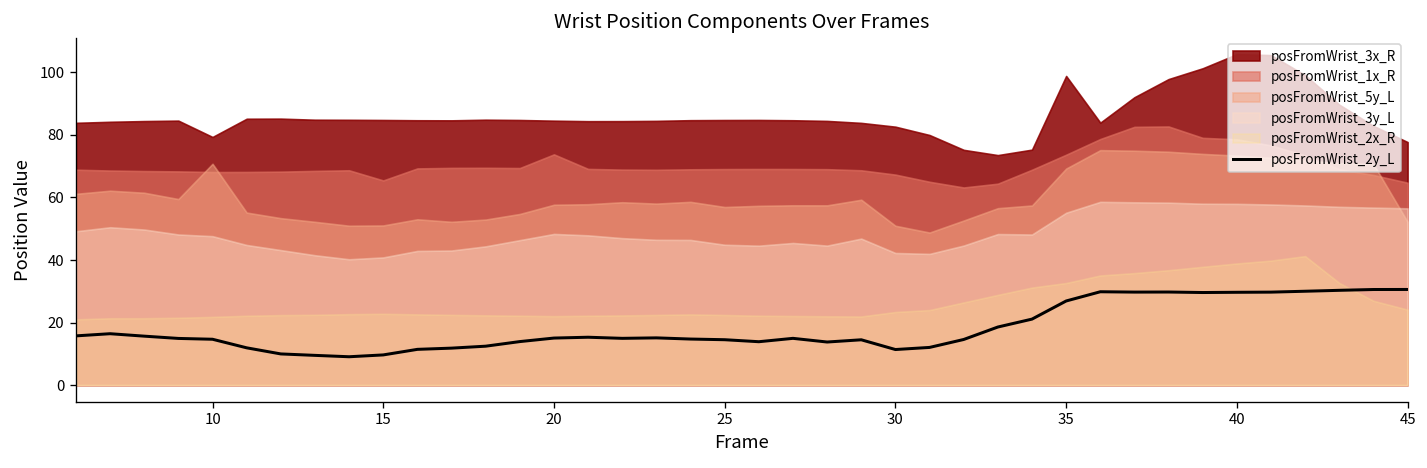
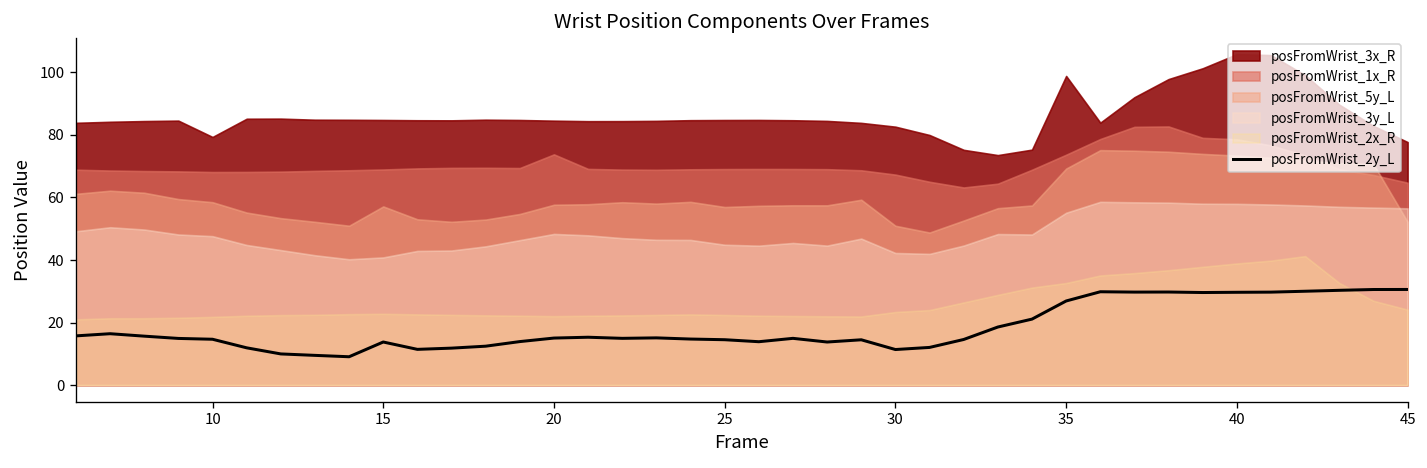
  {
    "posFromWrist_2y_L": {
      "10": 15,
-     "15": 10,
+     "15": 14,
      "20": 15,
      "25": 15,
      "30": 11,
      "35": 27,
      "40": 30,
      "45": 31
    },
    "posFromWrist_3x_R": {
      "10": 79,
      "15": 85,
      "20": 85,
      "25": 85,
      "30": 83,
      "35": 99,
      "45": 78
    },
    "posFromWrist_1x_R": {
      "10": 68,
-     "15": 65,
+     "15": 69,
      "20": 74,
      "25": 69,
      "30": 67,
      "35": 74,
      "45": 65
    },
    "posFromWrist_5y_L": {
-     "10": 71,
-     "15": 51,
+     "10": 58,
+     "15": 57,
      "20": 58,
      "25": 57,
      "30": 51,
      "35": 69,
      "45": 52
    }
  }
